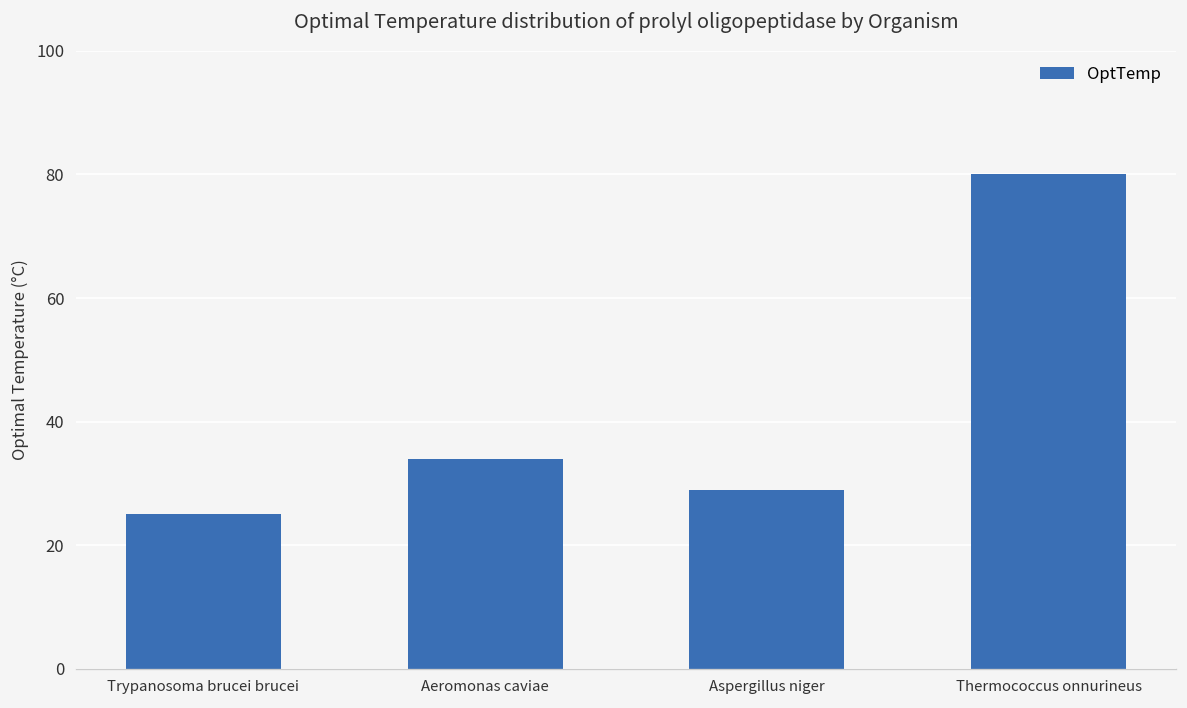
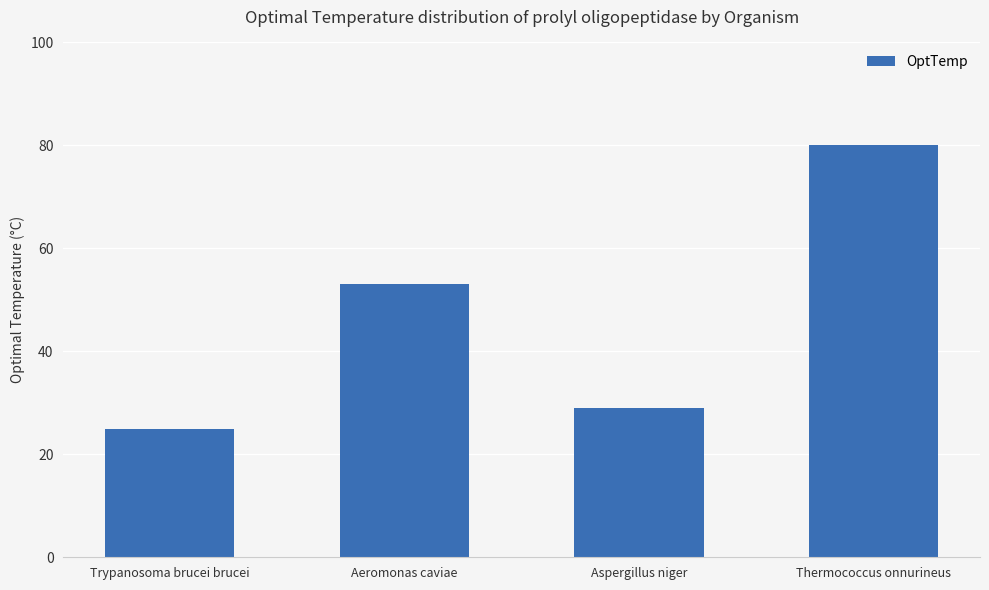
  {
    "Trypanosoma brucei brucei": 25,
-   "Aeromonas caviae": 34,
+   "Aeromonas caviae": 53,
    "Aspergillus niger": 29,
    "Thermococcus onnurineus": 80
  }
